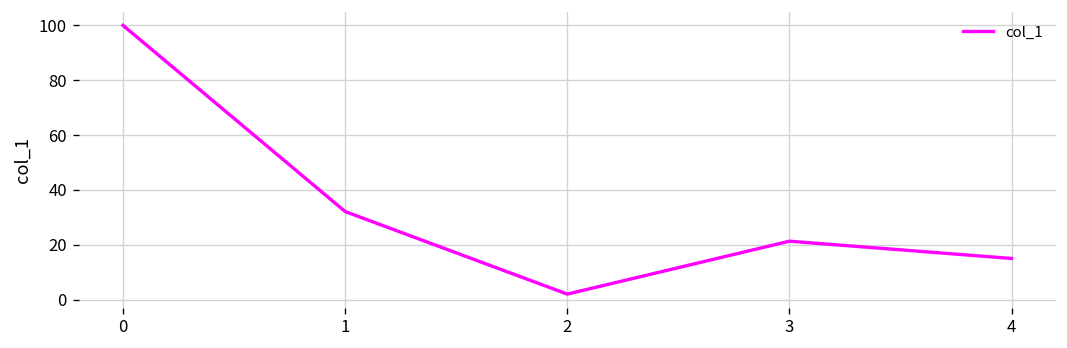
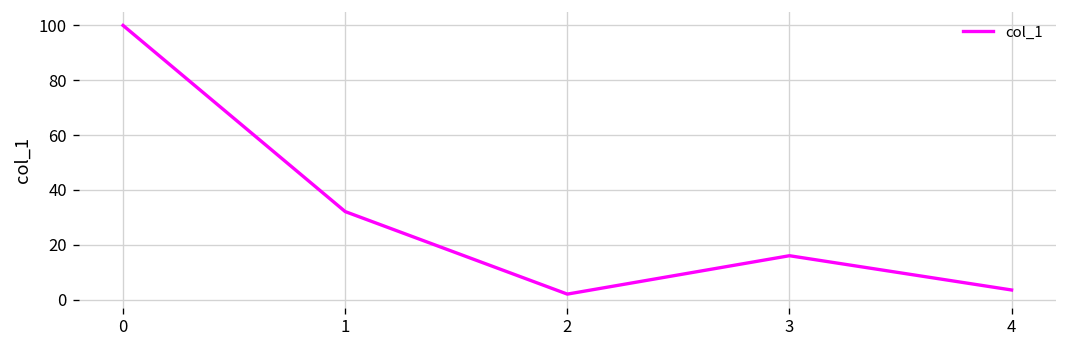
  {
    "0": 100,
    "1": 32,
    "2": 2,
-   "3": 21,
-   "4": 15
+   "3": 16,
+   "4": 4
  }
